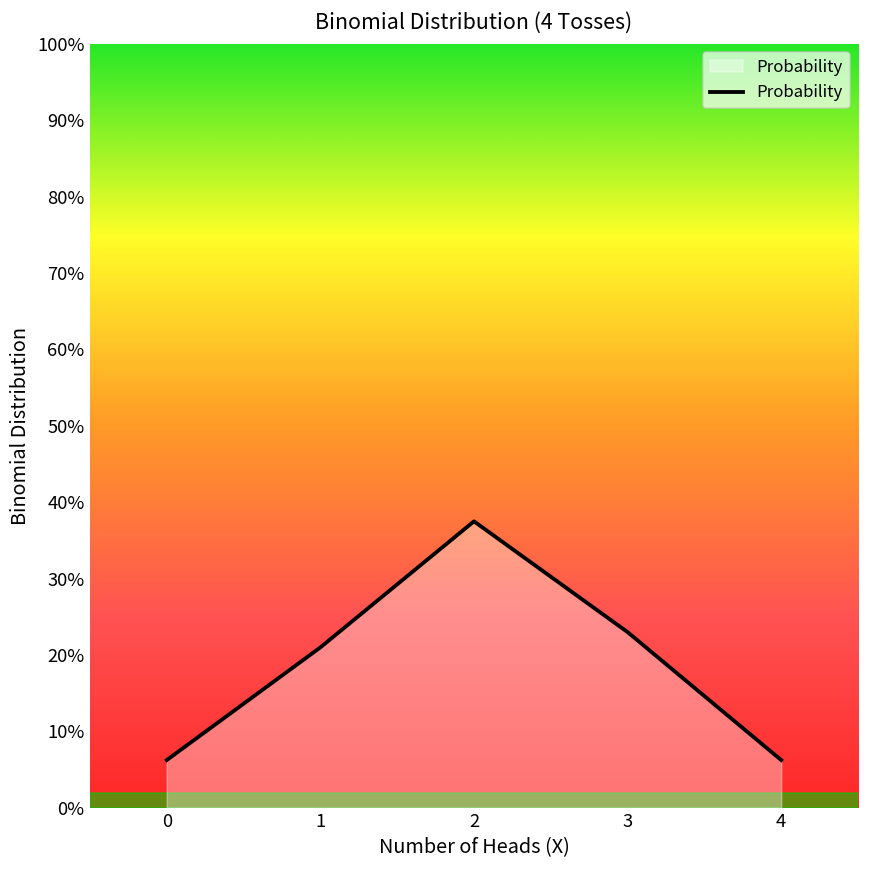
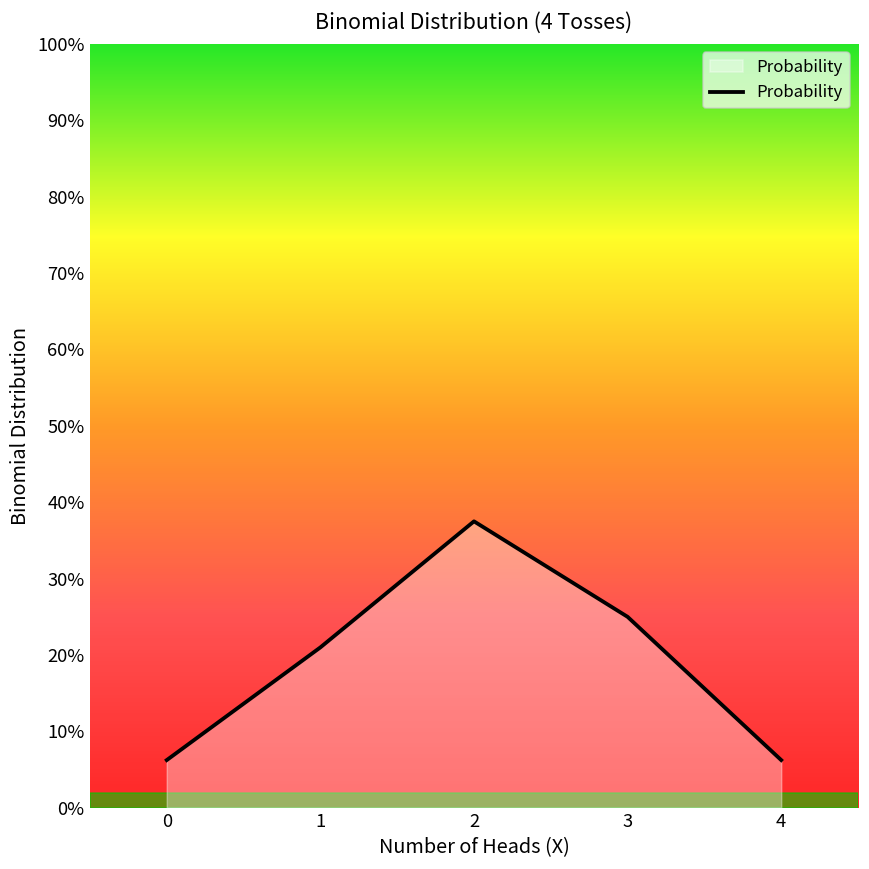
  {
    "0": "6%",
    "1": "21%",
    "2": "38%",
-   "3": "23%",
+   "3": "25%",
    "4": "6%"
  }
